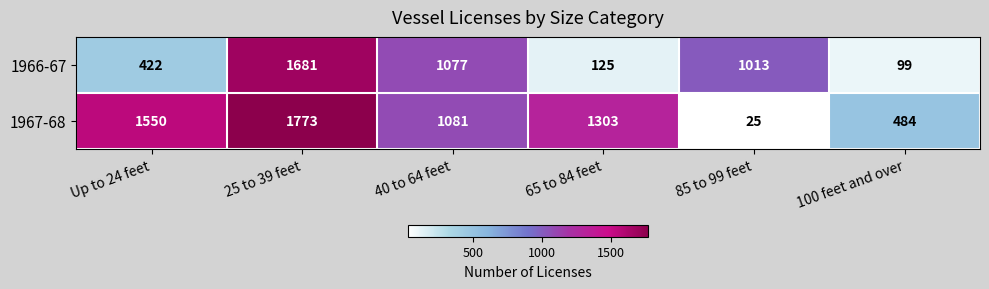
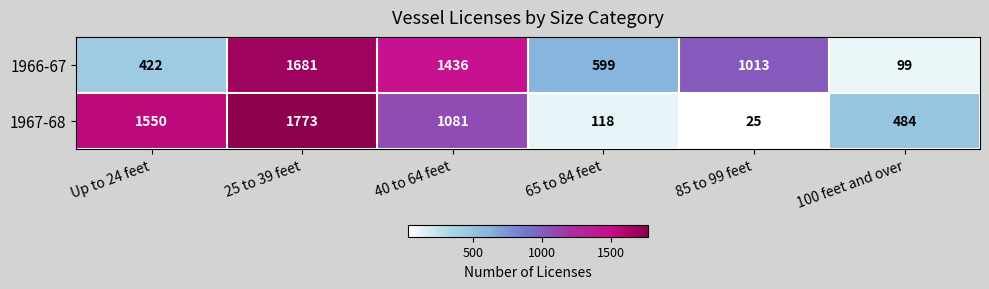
  {
    "1966-67": {
      "Up to 24 feet": 422,
      "25 to 39 feet": 1681,
-     "40 to 64 feet": 1077,
-     "65 to 84 feet": 125,
+     "40 to 64 feet": 1436,
+     "65 to 84 feet": 599,
      "85 to 99 feet": 1013,
      "100 feet and over": 99
    },
    "1967-68": {
      "Up to 24 feet": 1550,
      "25 to 39 feet": 1773,
      "40 to 64 feet": 1081,
-     "65 to 84 feet": 1303,
+     "65 to 84 feet": 118,
      "85 to 99 feet": 25,
      "100 feet and over": 484
    }
  }
